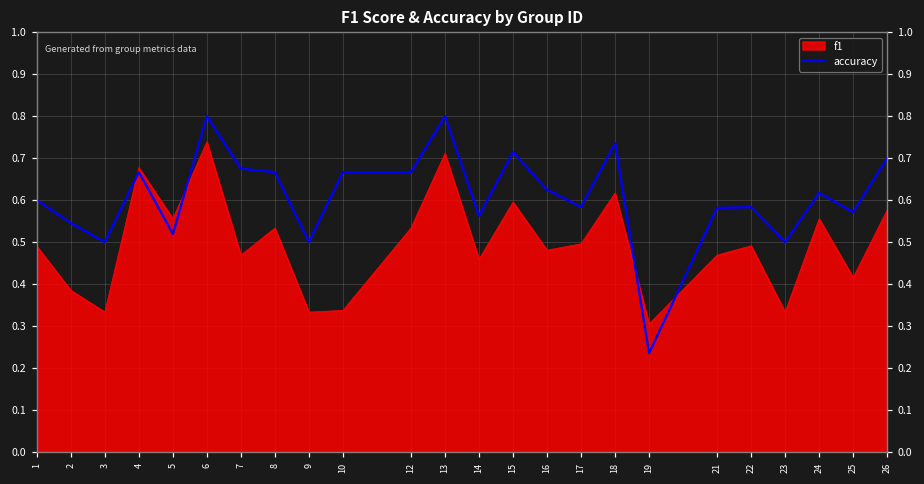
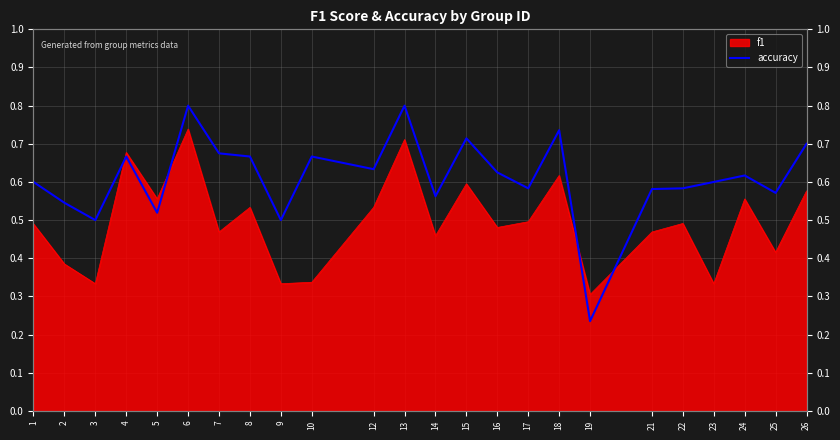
  {
    "f1": {
      "1": 0.49,
      "2": 0.39,
      "3": 0.33,
      "4": 0.68,
      "5": 0.56,
      "6": 0.74,
      "7": 0.47,
      "8": 0.53,
      "9": 0.33,
      "10": 0.34,
      "12": 0.53,
      "13": 0.71,
      "14": 0.46,
      "15": 0.60,
      "16": 0.48,
      "17": 0.50,
      "18": 0.62,
      "19": 0.31,
      "21": 0.47,
      "22": 0.49,
      "23": 0.33,
      "24": 0.56,
      "25": 0.42,
      "26": 0.58
    },
    "accuracy": {
      "1": 0.60,
      "2": 0.55,
      "3": 0.50,
      "4": 0.67,
      "5": 0.52,
      "6": 0.80,
      "7": 0.68,
      "8": 0.67,
      "9": 0.50,
      "10": 0.67,
-     "12": 0.67,
+     "12": 0.63,
      "13": 0.80,
      "14": 0.56,
      "15": 0.71,
      "16": 0.63,
      "17": 0.58,
      "18": 0.74,
      "19": 0.24,
      "21": 0.58,
      "22": 0.58,
-     "23": 0.5,
+     "23": 0.6,
      "24": 0.62,
      "25": 0.57,
      "26": 0.70
    }
  }
